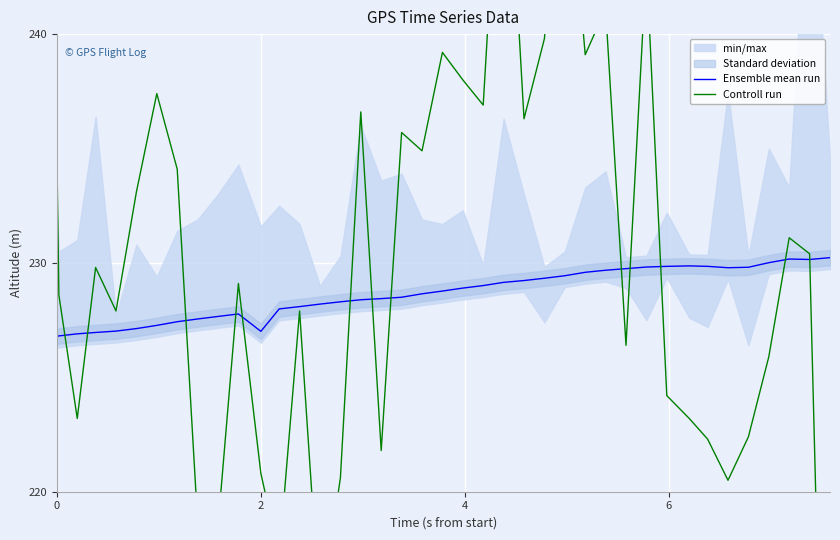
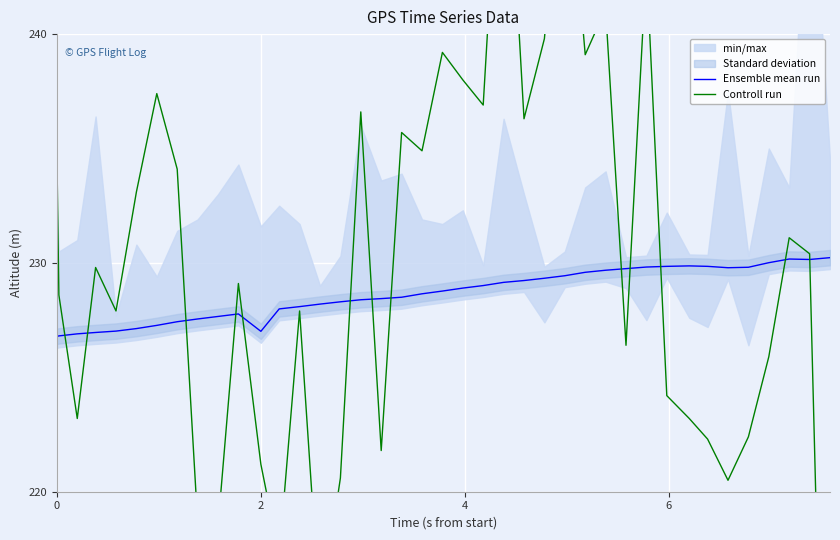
  {
    "Ensemble mean run": {
      "0": 226.8,
      "2": 227.0
    },
    "Controll run": {
      "0": 234.7,
-     "2": 220.8
+     "2": 221.2
    }
  }
